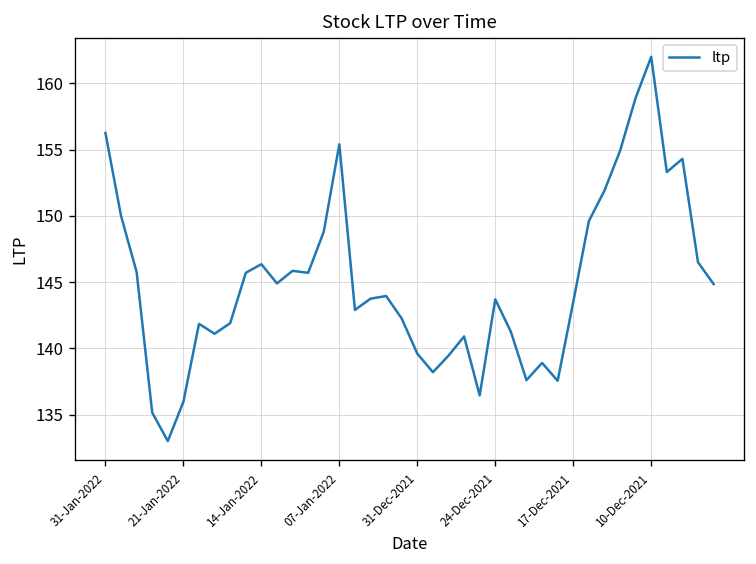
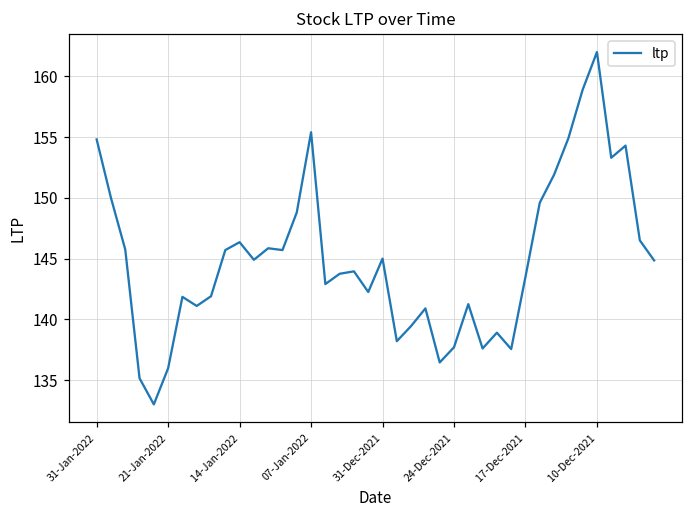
  {
-   "31-Jan-2022": 156.3,
+   "31-Jan-2022": 154.8,
    "21-Jan-2022": 136.0,
    "14-Jan-2022": 146.4,
    "07-Jan-2022": 155.4,
-   "31-Dec-2021": 139.6,
-   "24-Dec-2021": 143.7,
+   "31-Dec-2021": 145.0,
+   "24-Dec-2021": 137.7,
    "17-Dec-2021": 143.5,
    "10-Dec-2021": 162.0
  }
